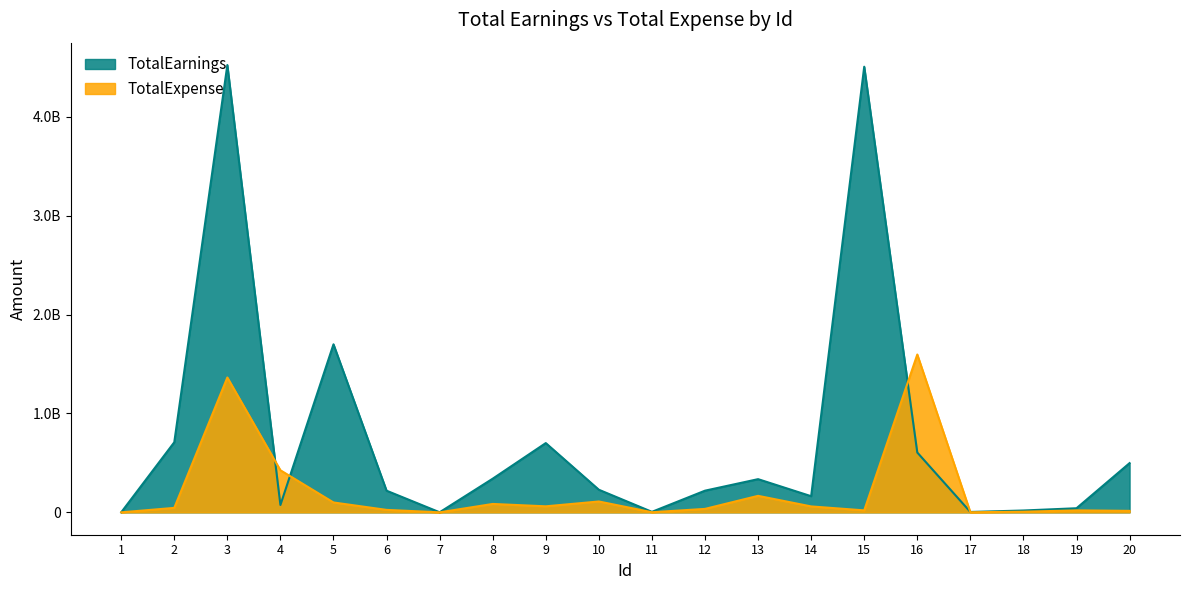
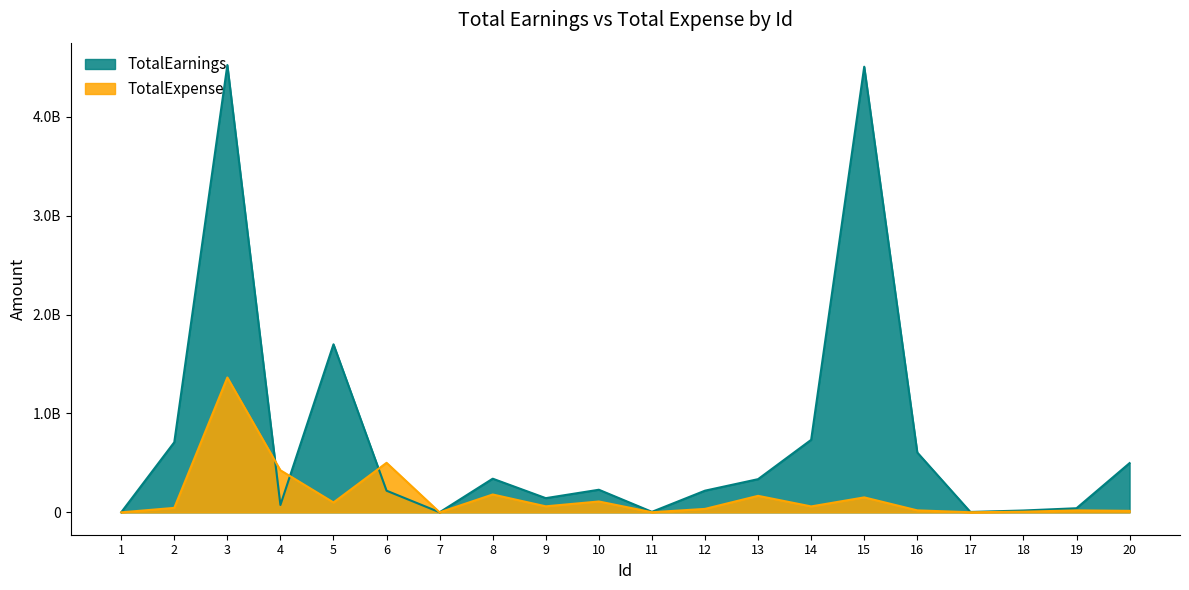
  {
    "TotalEarnings": {
      "2": 700000000,
      "3": 4500000000,
      "4": 100000000,
      "5": 1700000000,
      "6": 200000000,
      "8": 300000000,
-     "9": 700000000,
+     "9": 100000000,
      "10": 200000000,
      "12": 200000000,
      "13": 300000000,
-     "14": 200000000,
+     "14": 700000000,
      "15": 4500000000,
      "16": 600000000,
      "20": 500000000
    },
    "TotalExpense": {
      "2": 0,
      "3": 1400000000,
      "4": 400000000,
      "5": 100000000,
-     "6": 0,
-     "8": 100000000,
+     "6": 500000000,
+     "8": 200000000,
      "9": 100000000,
      "10": 100000000,
      "12": 0,
      "13": 200000000,
      "14": 100000000,
-     "15": 0,
-     "16": 1600000000,
+     "15": 200000000,
+     "16": 0,
      "20": 0
    }
  }
